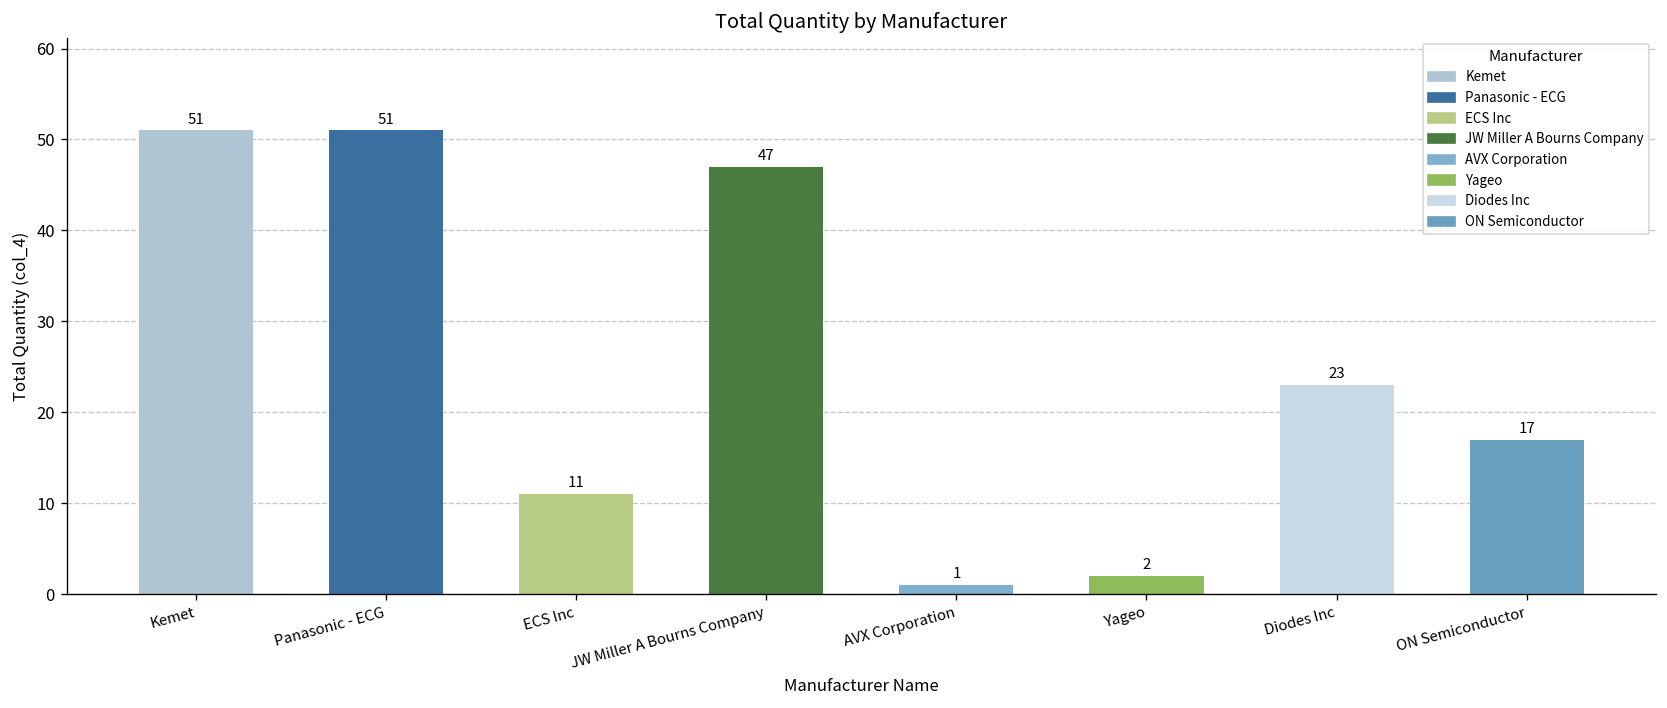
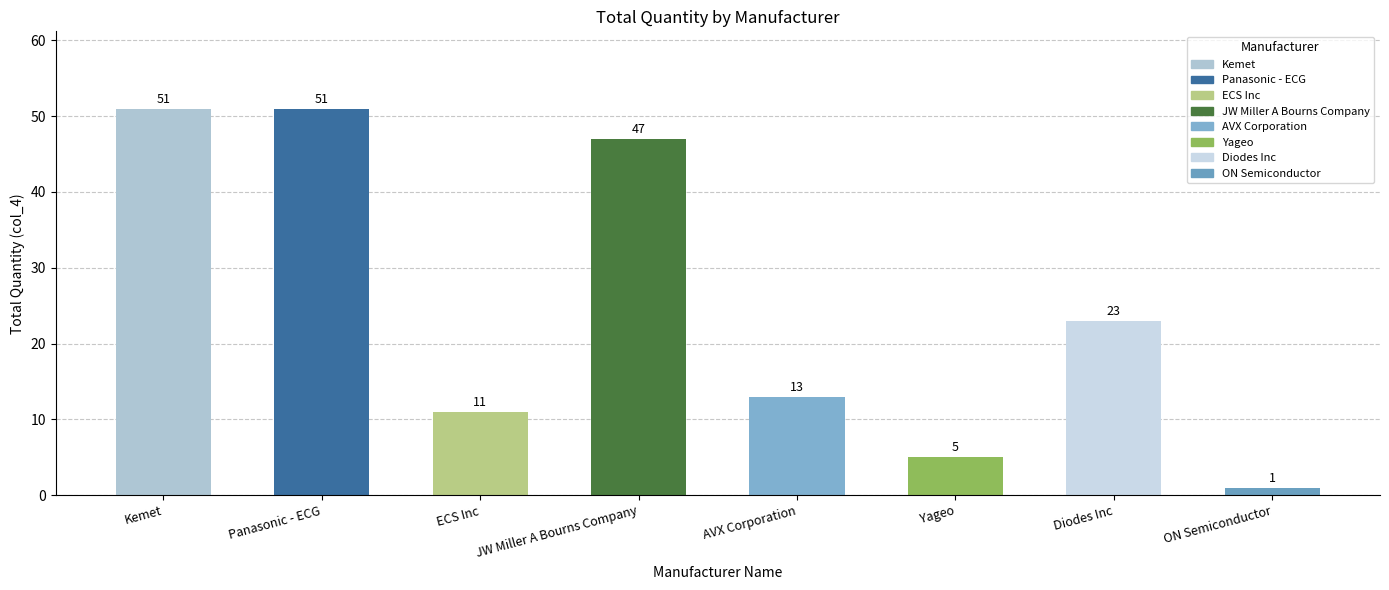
  {
    "Kemet": 51,
    "Panasonic - ECG": 51,
    "ECS Inc": 11,
    "JW Miller A Bourns Company": 47,
-   "AVX Corporation": 1,
-   "Yageo": 2,
+   "AVX Corporation": 13,
+   "Yageo": 5,
    "Diodes Inc": 23,
-   "ON Semiconductor": 17
+   "ON Semiconductor": 1
  }
